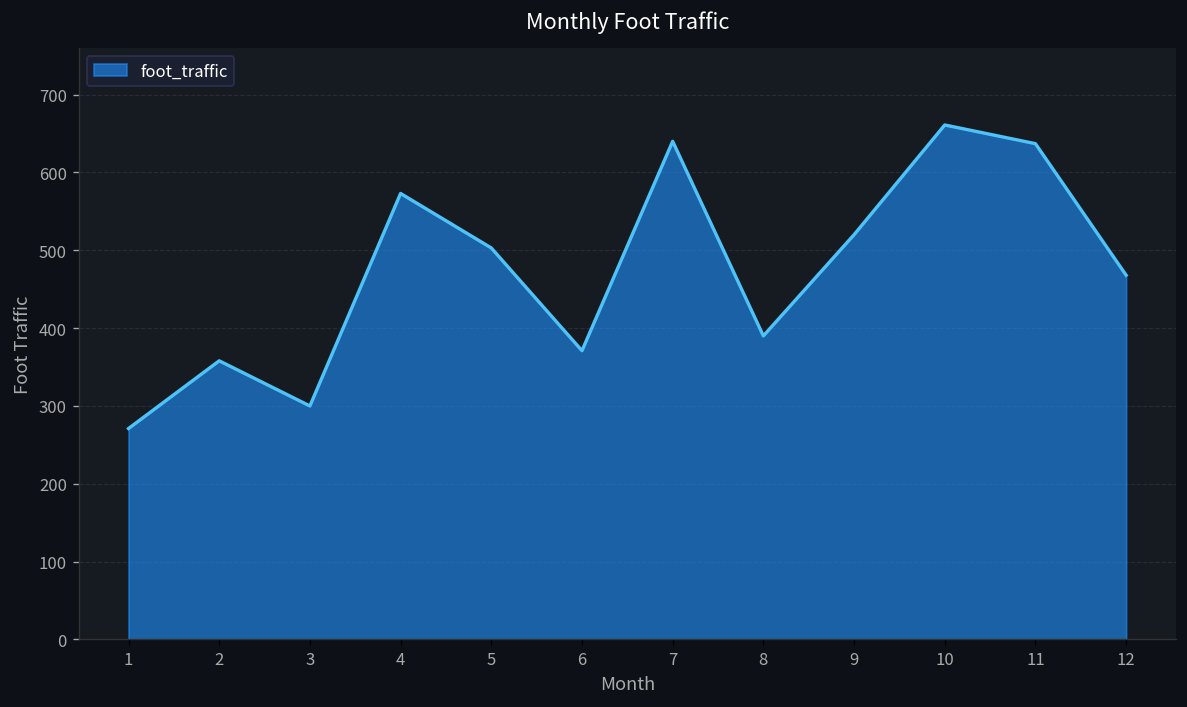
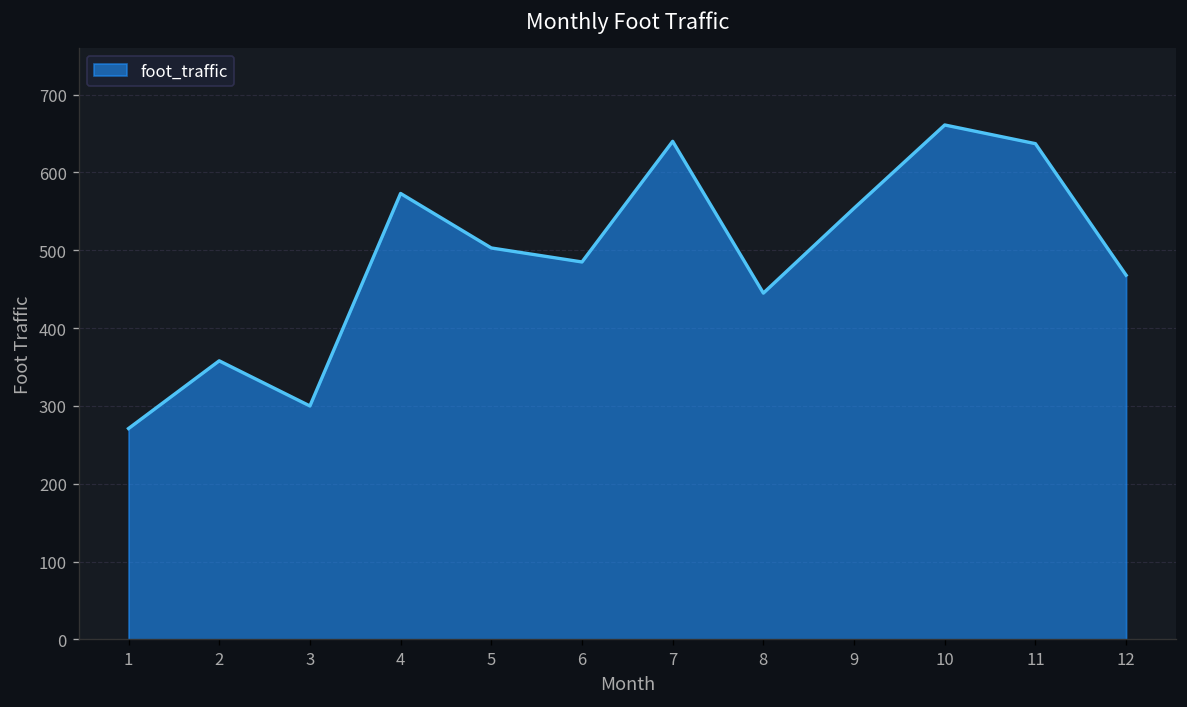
  {
    "1": 270,
    "2": 360,
    "3": 300,
    "4": 570,
    "5": 500,
-   "6": 370,
+   "6": 490,
    "7": 640,
-   "8": 390,
-   "9": 520,
+   "8": 450,
+   "9": 550,
    "10": 660,
    "11": 640,
    "12": 470
  }
